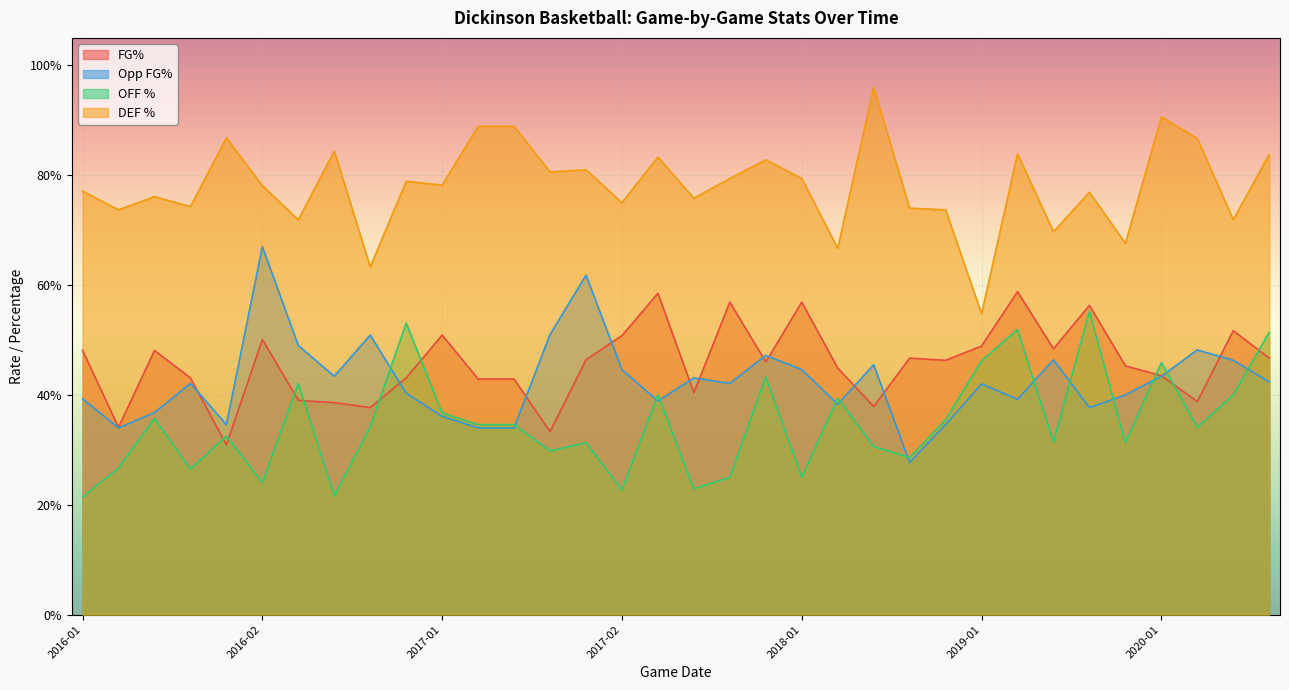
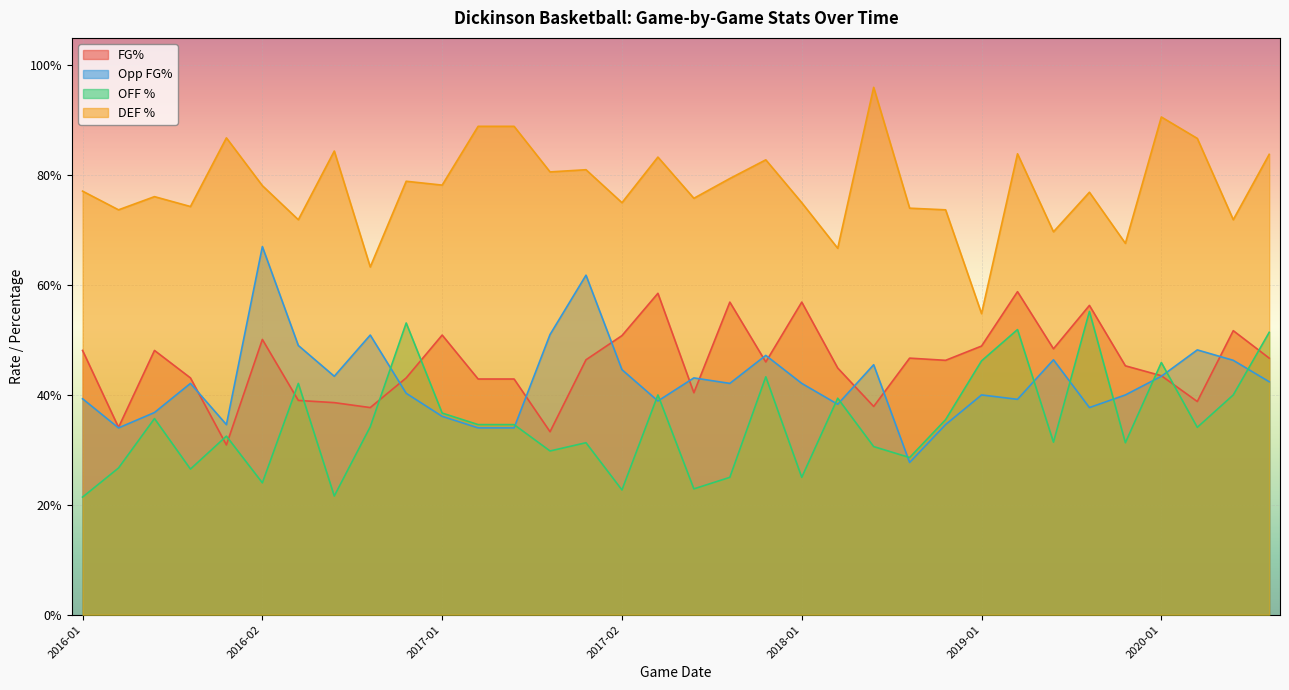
  {
    "FG%": {
      "2016-01": "48%",
      "2016-02": "50%",
      "2017-01": "51%",
      "2017-02": "51%",
      "2018-01": "57%",
      "2019-01": "49%"
    },
    "Opp FG%": {
      "2016-01": "39%",
      "2016-02": "67%",
      "2017-01": "36%",
      "2017-02": "45%",
-     "2018-01": "45%",
-     "2019-01": "42%"
+     "2018-01": "42%",
+     "2019-01": "40%"
    },
    "OFF %": {
      "2016-01": "21%",
      "2016-02": "24%",
      "2017-01": "37%",
      "2017-02": "23%",
      "2018-01": "25%",
      "2019-01": "46%",
      "2020-01": "46%"
    },
    "DEF %": {
      "2016-01": "77%",
      "2016-02": "78%",
      "2017-01": "78%",
      "2017-02": "75%",
-     "2018-01": "79%",
+     "2018-01": "75%",
      "2019-01": "55%",
      "2020-01": "91%"
    }
  }
